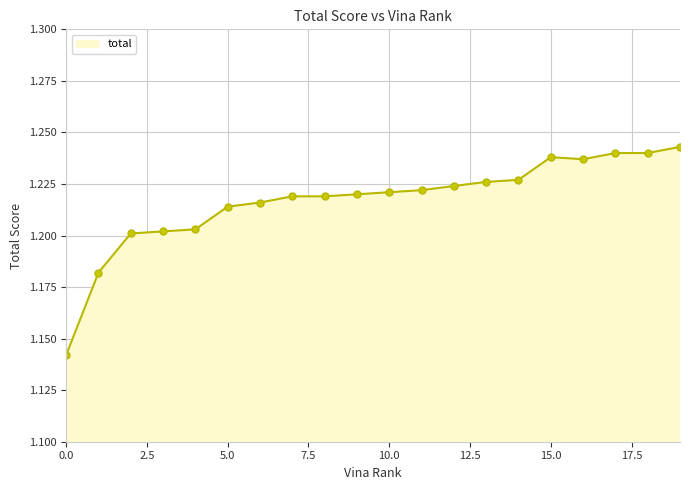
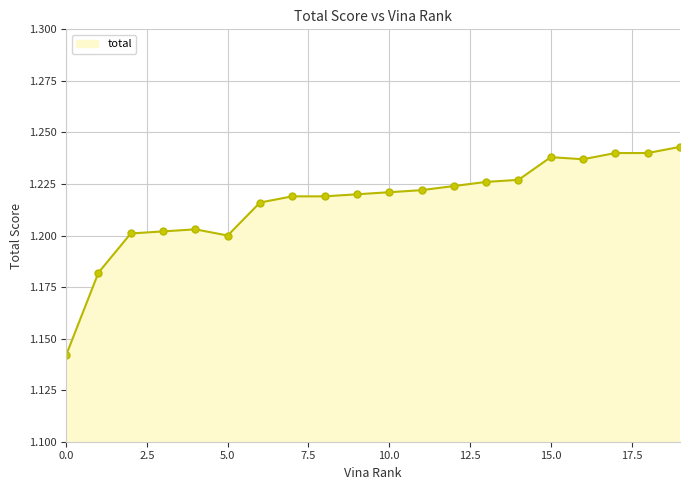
  {
    "0.0": 1.142,
-   "5.0": 1.214,
+   "5.0": 1.200,
    "10.0": 1.221,
    "15.0": 1.238
  }
